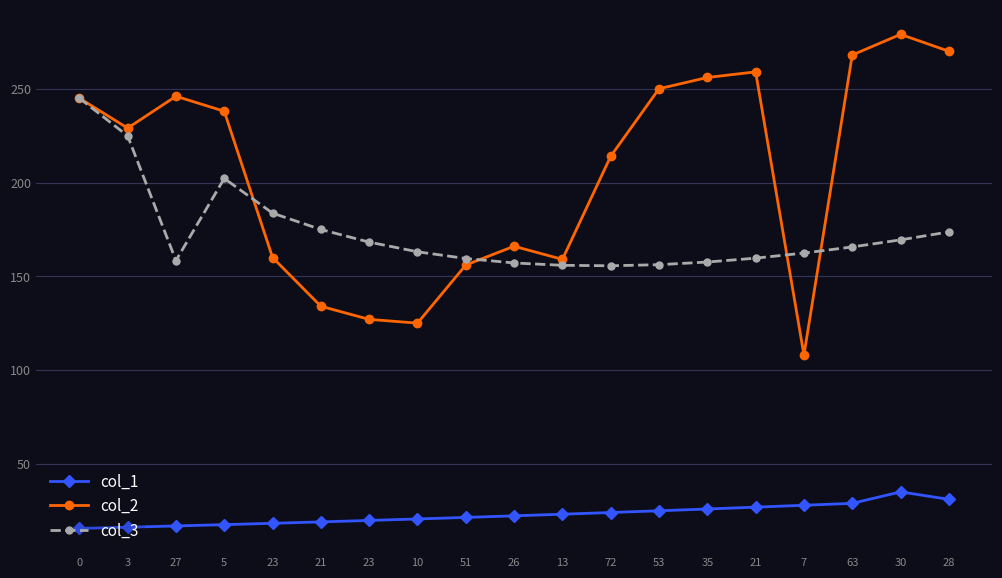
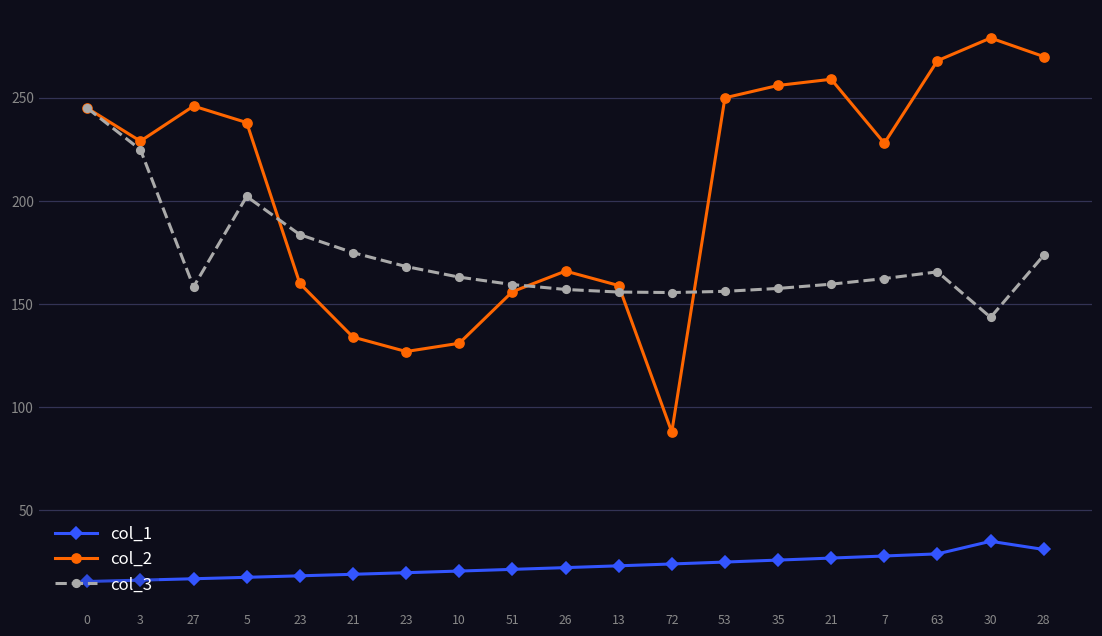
  {
    "col_1": {
      "27": 17,
      "5": 18,
      "10": 21,
      "51": 21,
      "26": 22,
      "13": 23,
      "72": 24,
      "53": 25,
      "35": 26,
      "7": 28,
      "63": 29,
      "30": 35,
      "28": 31
    },
    "col_2": {
      "3": 229,
      "27": 246,
      "5": 238,
-     "10": 125,
+     "10": 131,
      "51": 156,
      "26": 166,
      "13": 159,
-     "72": 214,
+     "72": 88,
      "53": 250,
      "35": 256,
-     "7": 108,
+     "7": 228,
      "63": 268,
      "30": 279,
      "28": 270
    },
    "col_3": {
      "3": 225,
      "27": 158,
      "5": 202,
      "10": 163,
      "51": 159,
      "26": 157,
      "13": 156,
      "72": 156,
      "53": 156,
      "35": 158,
      "7": 162,
      "63": 166,
-     "30": 169,
+     "30": 144,
      "28": 174
    }
  }
